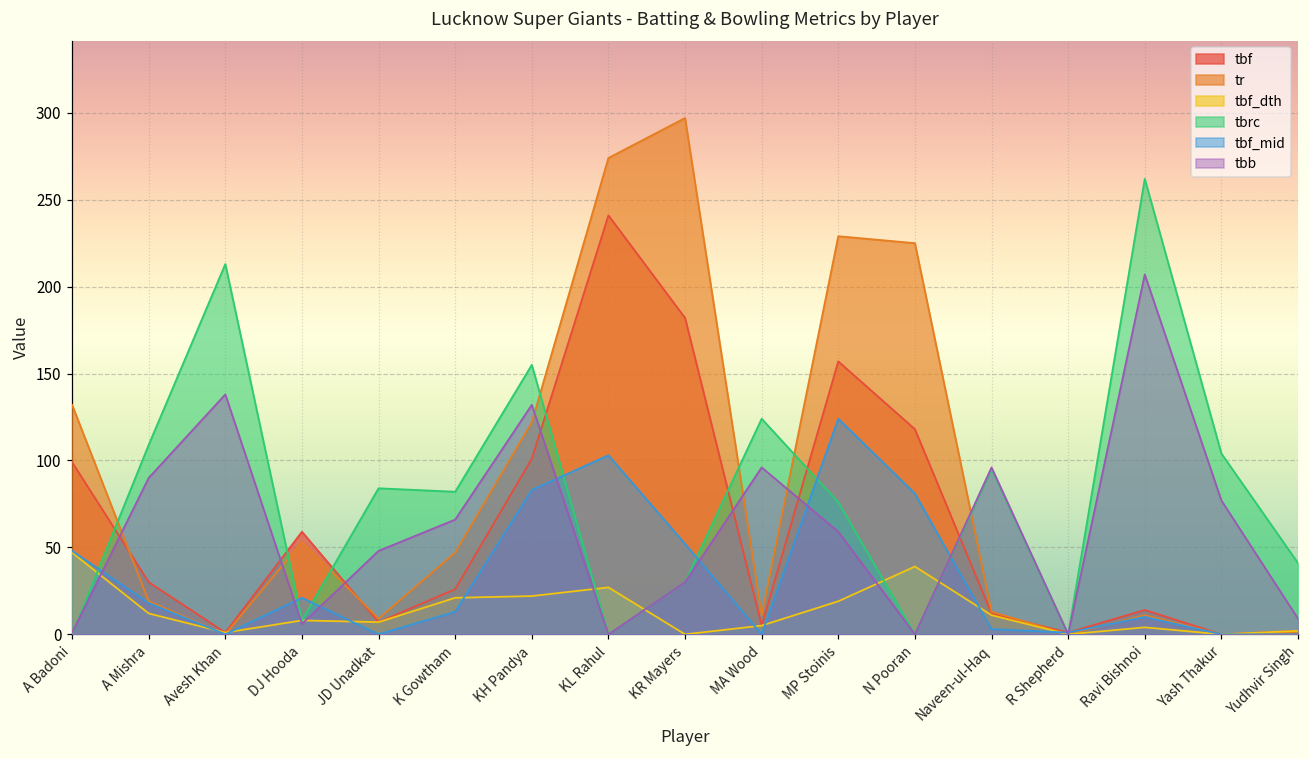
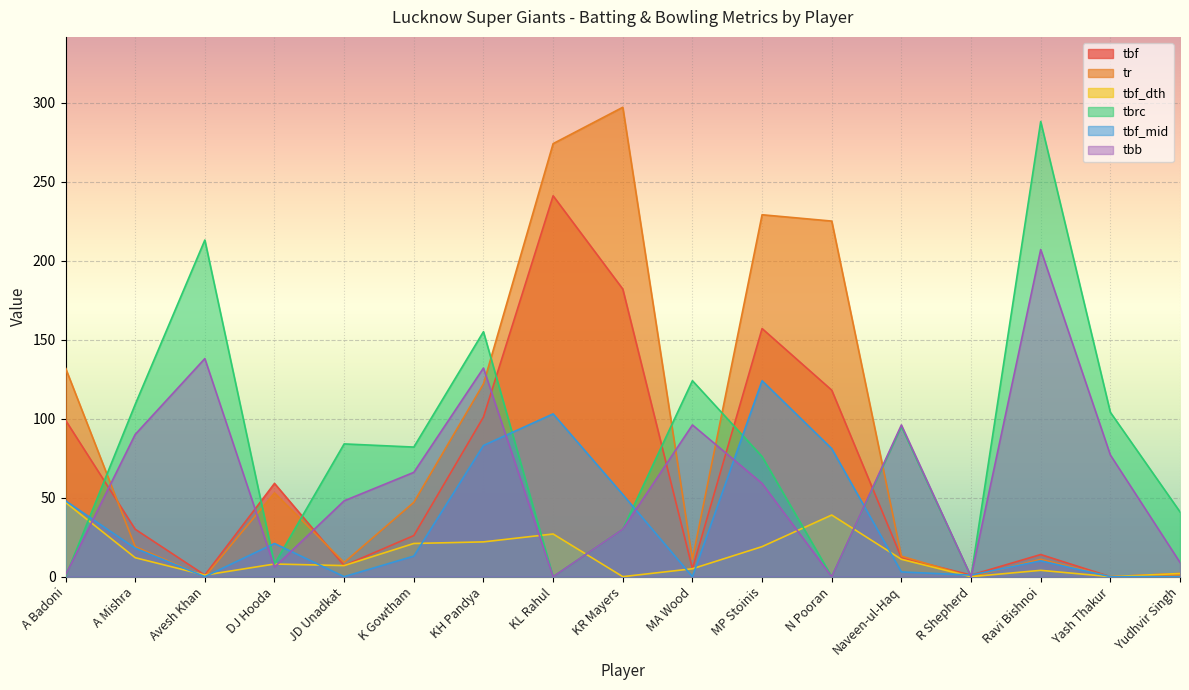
  {
    "tbf_dth": {
      "A Mishra": 12,
      "K Gowtham": 21,
      "KH Pandya": 22,
      "KL Rahul": 27,
      "KR Mayers": 0,
      "MP Stoinis": 19,
      "N Pooran": 39,
      "Ravi Bishnoi": 4
    },
    "tbrc": {
      "A Mishra": 109,
      "Avesh Khan": 213,
      "JD Unadkat": 84,
      "K Gowtham": 82,
      "KH Pandya": 155,
      "MA Wood": 124,
      "MP Stoinis": 76,
-     "Ravi Bishnoi": 262,
+     "Ravi Bishnoi": 288,
      "Yash Thakur": 104,
      "Yudhvir Singh": 41
    },
    "tbf_mid": {
      "DJ Hooda": 21,
      "JD Unadkat": 0,
      "K Gowtham": 13,
      "KH Pandya": 83,
      "KL Rahul": 103,
      "KR Mayers": 52,
      "MA Wood": 0,
      "MP Stoinis": 124,
      "N Pooran": 81,
      "Naveen-ul-Haq": 3
    },
    "tbb": {
      "A Mishra": 90,
      "Avesh Khan": 138,
      "DJ Hooda": 6,
      "JD Unadkat": 48,
      "K Gowtham": 66,
      "KH Pandya": 132,
      "MA Wood": 96,
      "MP Stoinis": 59,
      "Ravi Bishnoi": 207,
      "Yash Thakur": 77,
      "Yudhvir Singh": 9
    }
  }
